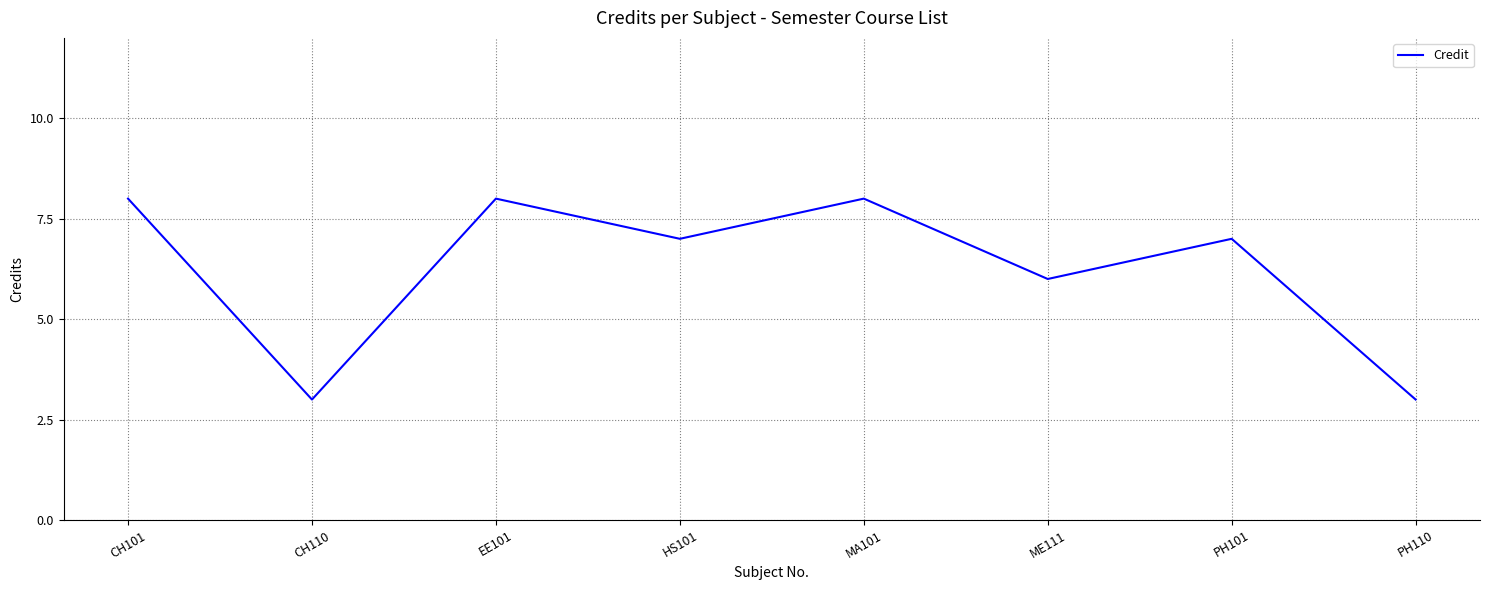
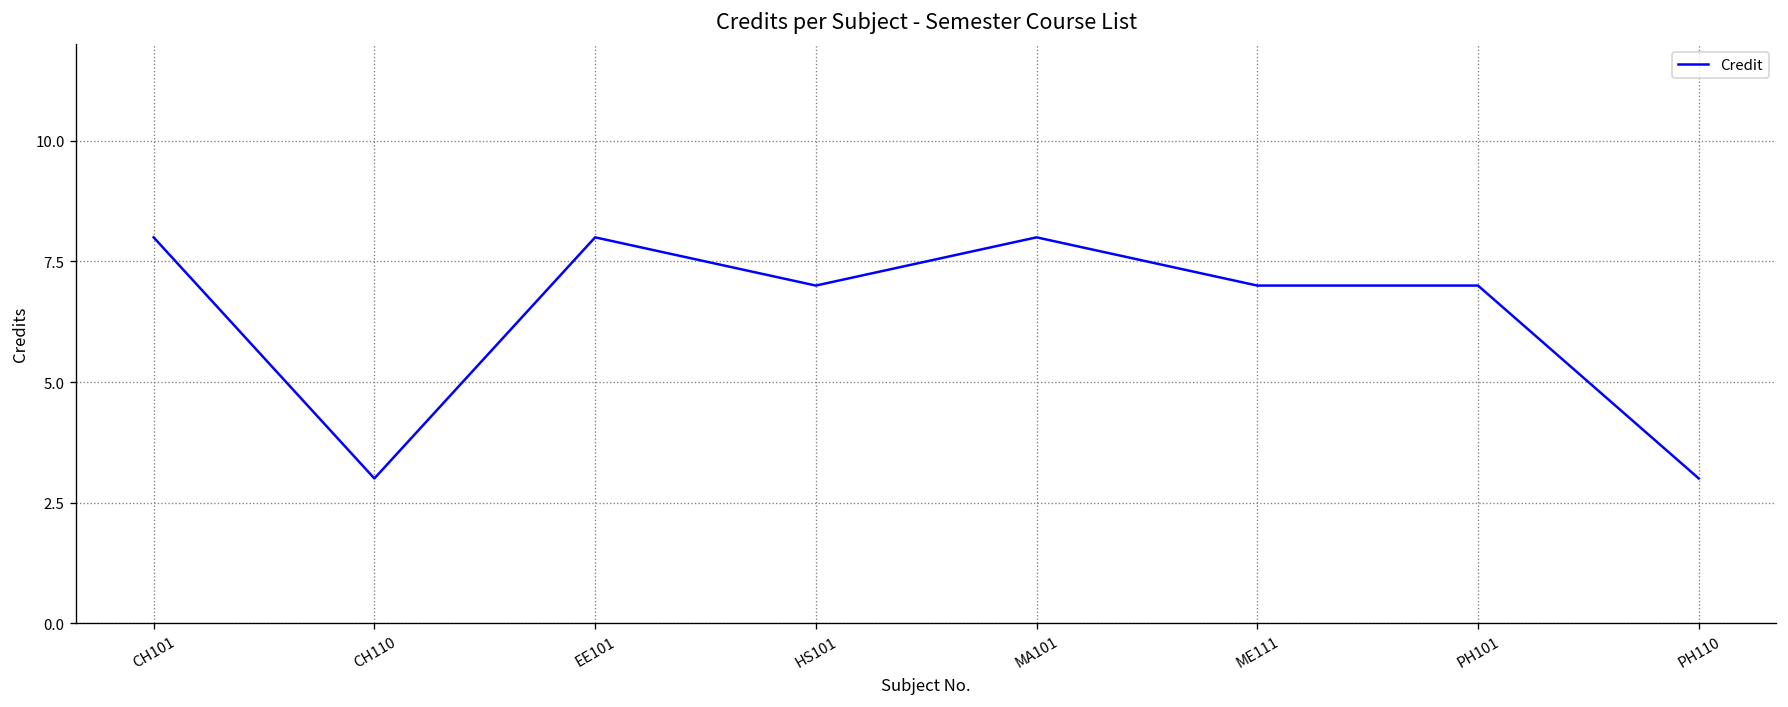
  {
    "CH101": 8,
    "CH110": 3,
    "EE101": 8,
    "HS101": 7,
    "MA101": 8,
-   "ME111": 6,
+   "ME111": 7,
    "PH101": 7,
    "PH110": 3
  }
